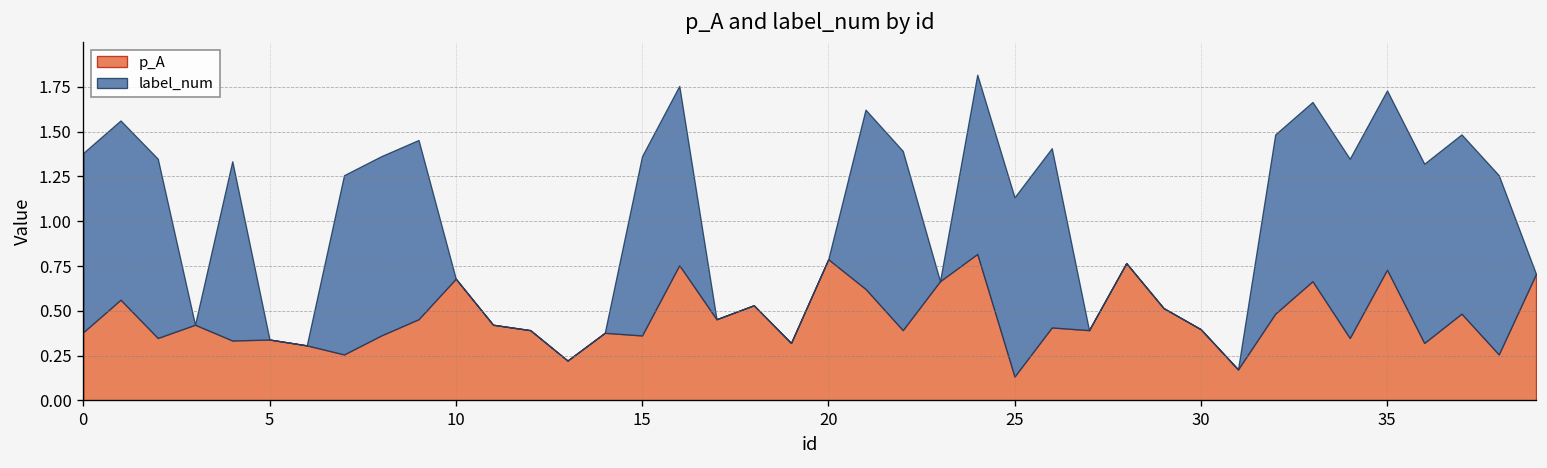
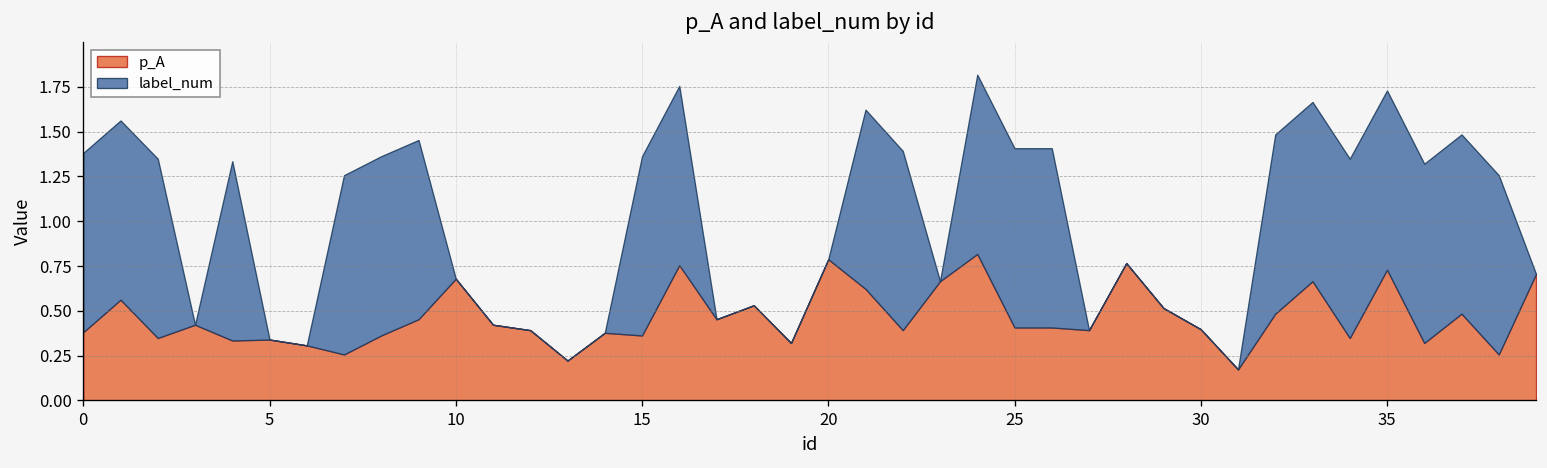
  {
    "p_A": {
      "0": 0.38,
      "15": 0.36,
-     "25": 0.13,
+     "25": 0.41,
      "35": 0.73
    },
    "label_num": {
      "0": 1.00,
      "15": 1.00,
      "25": 1.00,
      "35": 1.00
    }
  }
